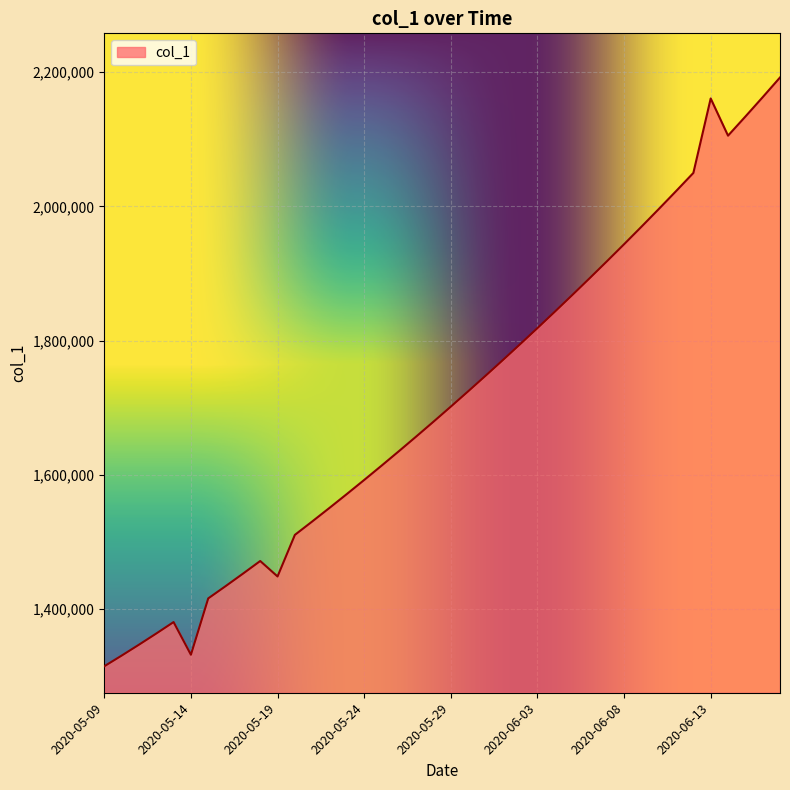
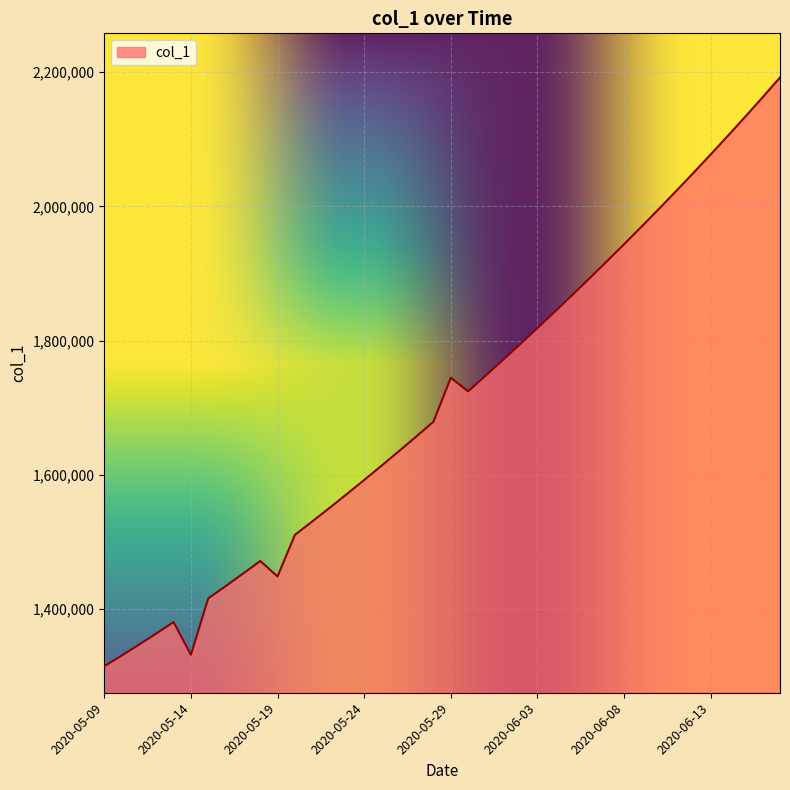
  {
    "2020-05-09": "1,320,000",
    "2020-05-14": "1,330,000",
    "2020-05-19": "1,450,000",
    "2020-05-24": "1,590,000",
-   "2020-05-29": "1,700,000",
+   "2020-05-29": "1,740,000",
    "2020-06-03": "1,820,000",
    "2020-06-08": "1,940,000",
-   "2020-06-13": "2,160,000"
+   "2020-06-13": "2,080,000"
  }
